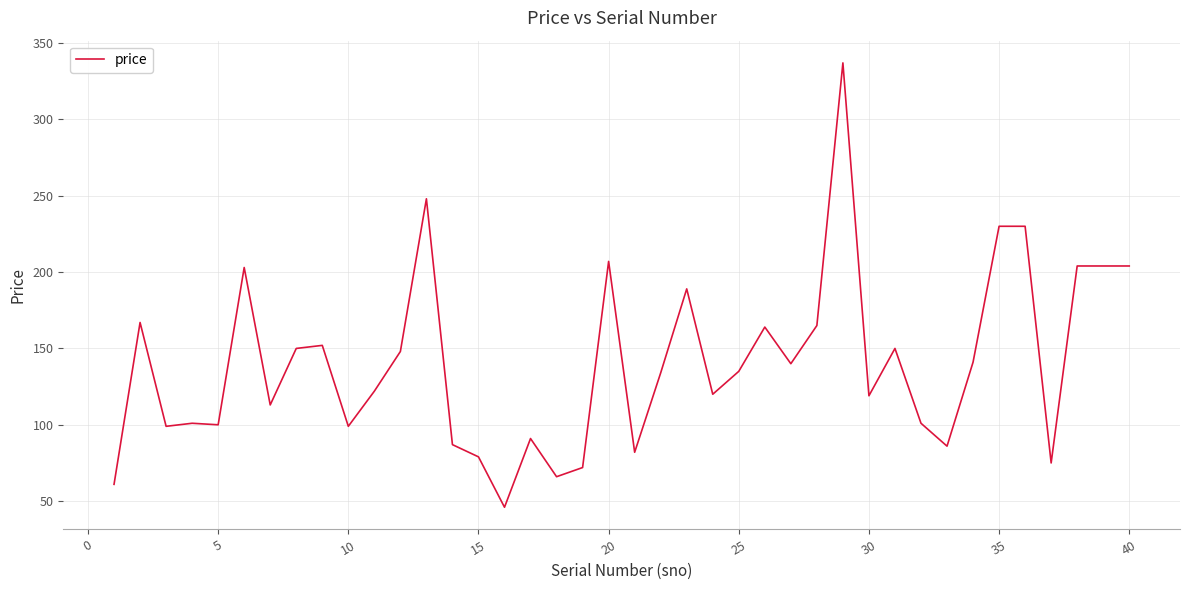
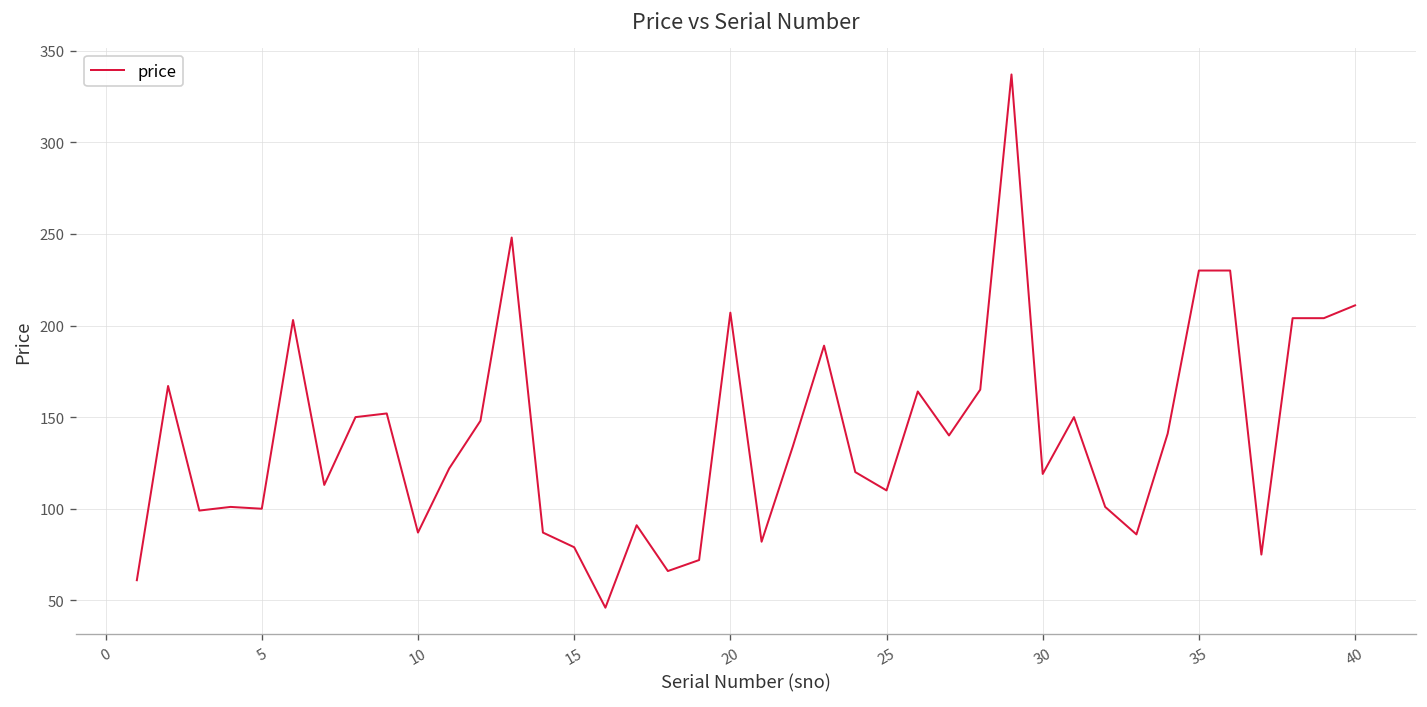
  {
    "5": 100,
-   "10": 99,
+   "10": 87,
    "15": 79,
    "20": 207,
-   "25": 135,
+   "25": 110,
    "30": 119,
    "35": 230,
-   "40": 204
+   "40": 211
  }
